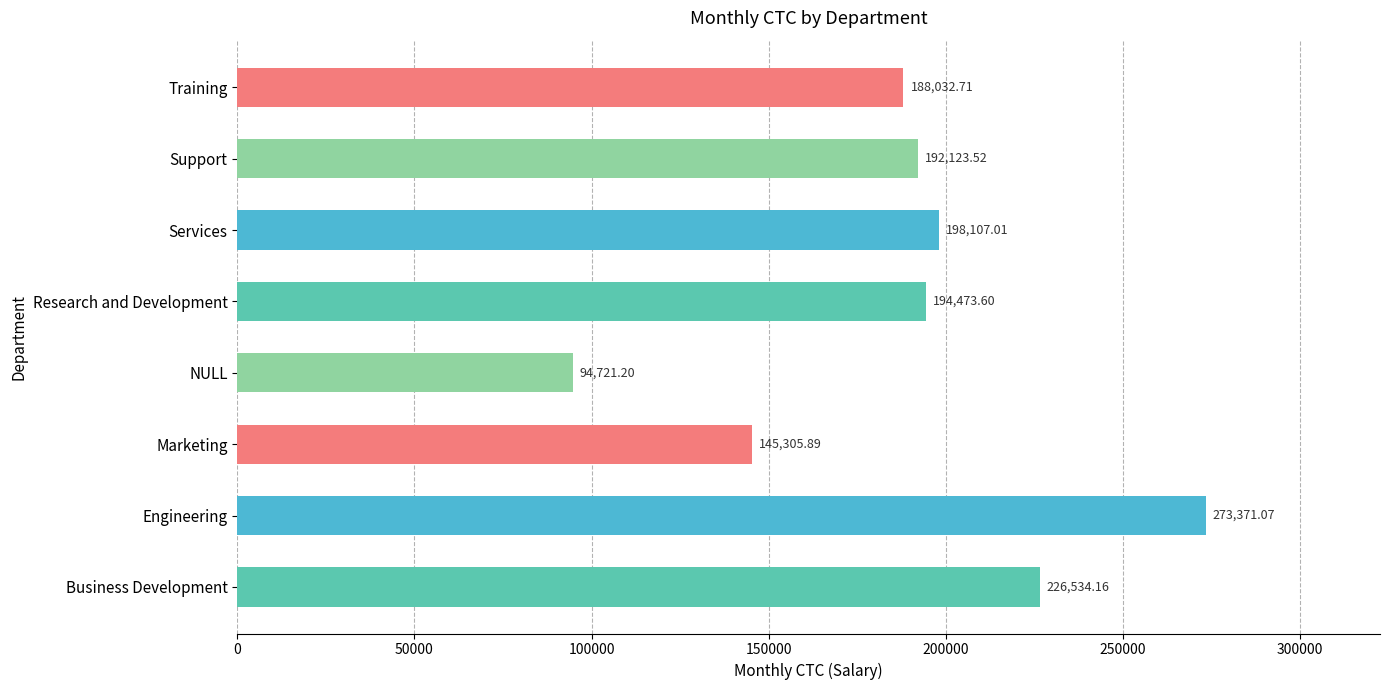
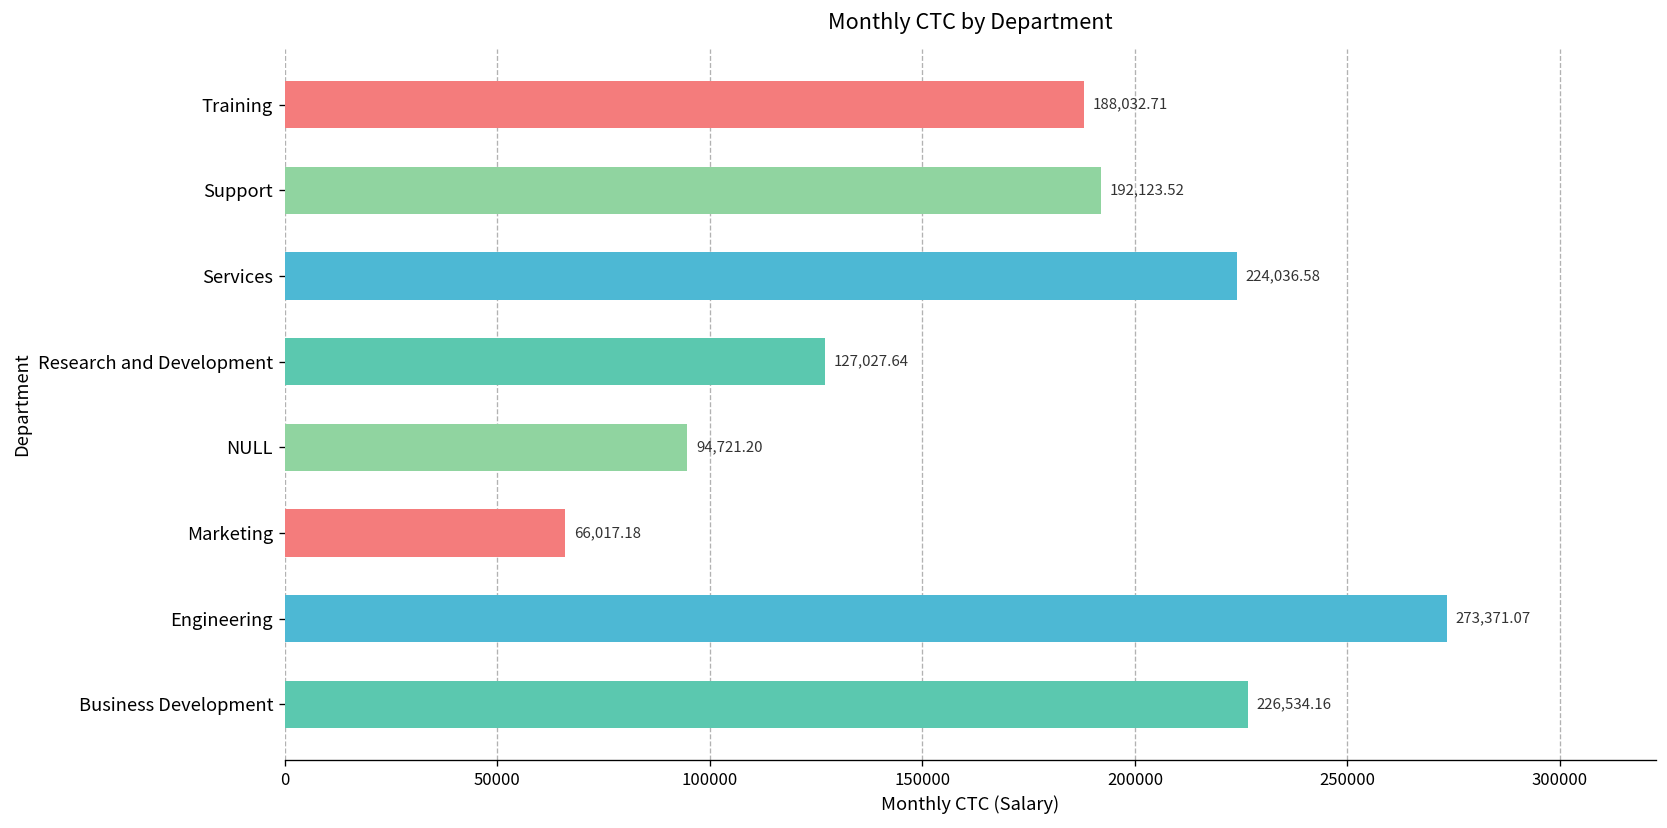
  {
    "Training": "188,032.71",
    "Support": "192,123.52",
-   "Services": "198,107.01",
-   "Research and Development": "194,473.60",
+   "Services": "224,036.58",
+   "Research and Development": "127,027.64",
    "NULL": "94,721.20",
-   "Marketing": "145,305.89",
+   "Marketing": "66,017.18",
    "Engineering": "273,371.07",
    "Business Development": "226,534.16"
  }
